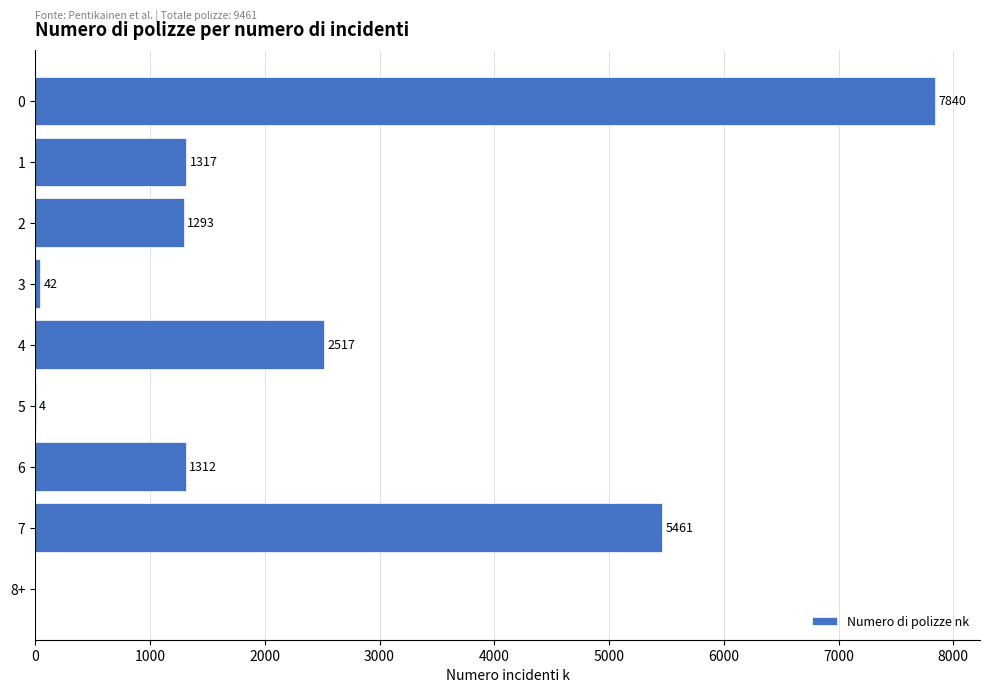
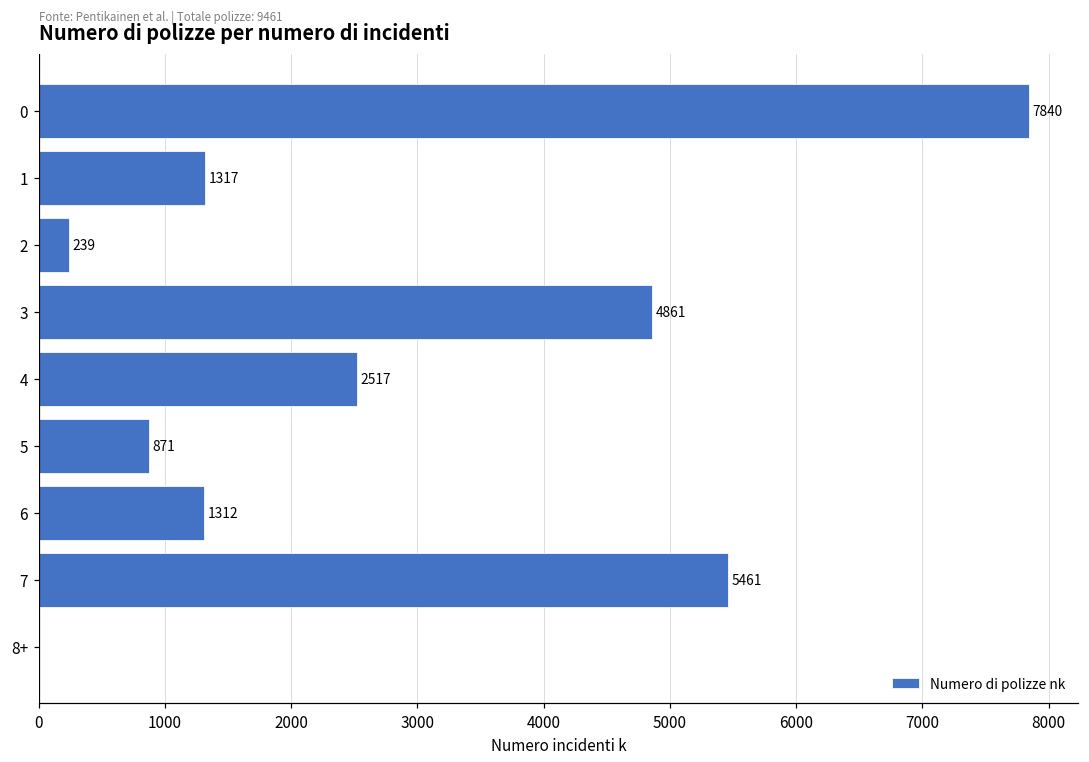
  {
    "0": 7840,
    "1": 1317,
-   "2": 1293,
-   "3": 42,
+   "2": 239,
+   "3": 4861,
    "4": 2517,
-   "5": 4,
+   "5": 871,
    "6": 1312,
    "7": 5461
  }
